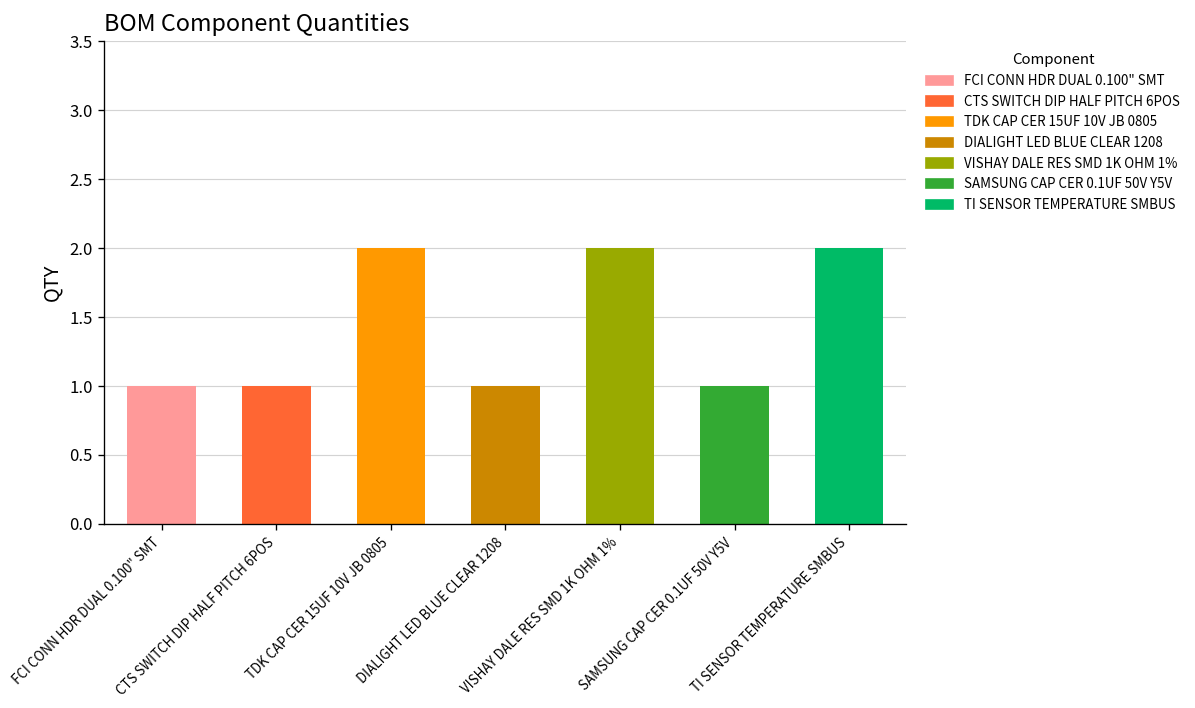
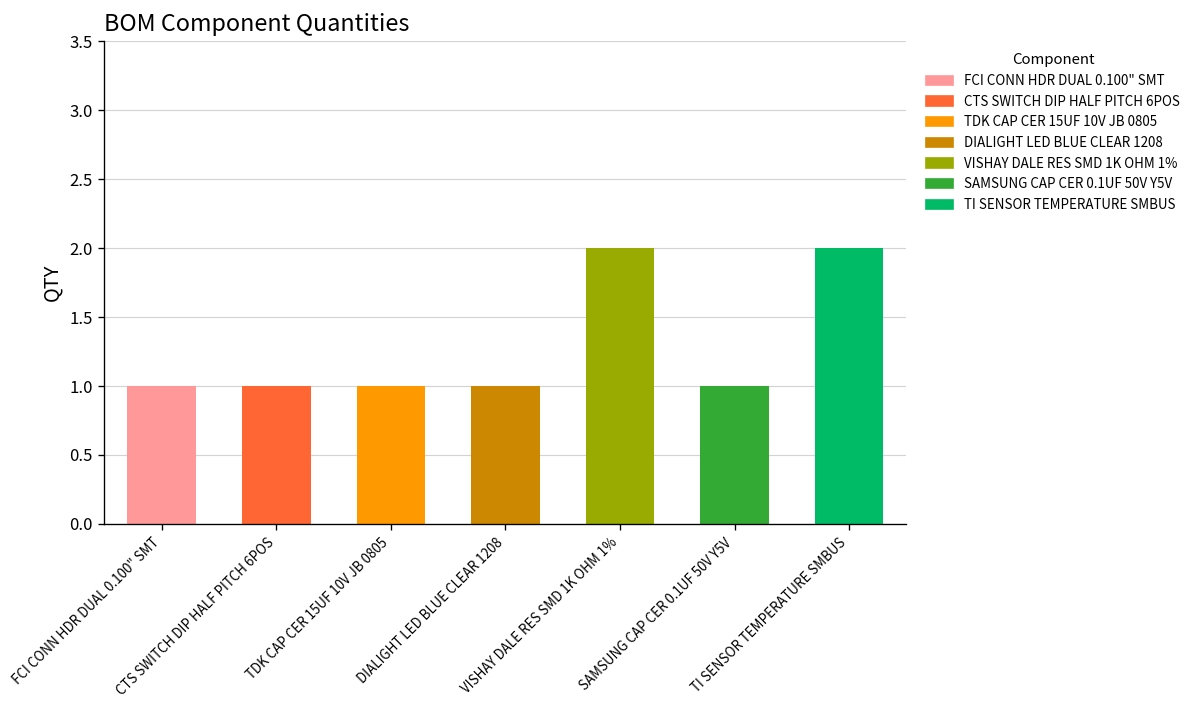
  {
    "FCI CONN HDR DUAL 0.100\" SMT": 1,
    "CTS SWITCH DIP HALF PITCH 6POS": 1,
-   "TDK CAP CER 15UF 10V JB 0805": 2,
+   "TDK CAP CER 15UF 10V JB 0805": 1,
    "DIALIGHT LED BLUE CLEAR 1208": 1,
    "VISHAY DALE RES SMD 1K OHM 1%": 2,
    "SAMSUNG CAP CER 0.1UF 50V Y5V": 1,
    "TI SENSOR TEMPERATURE SMBUS": 2
  }
